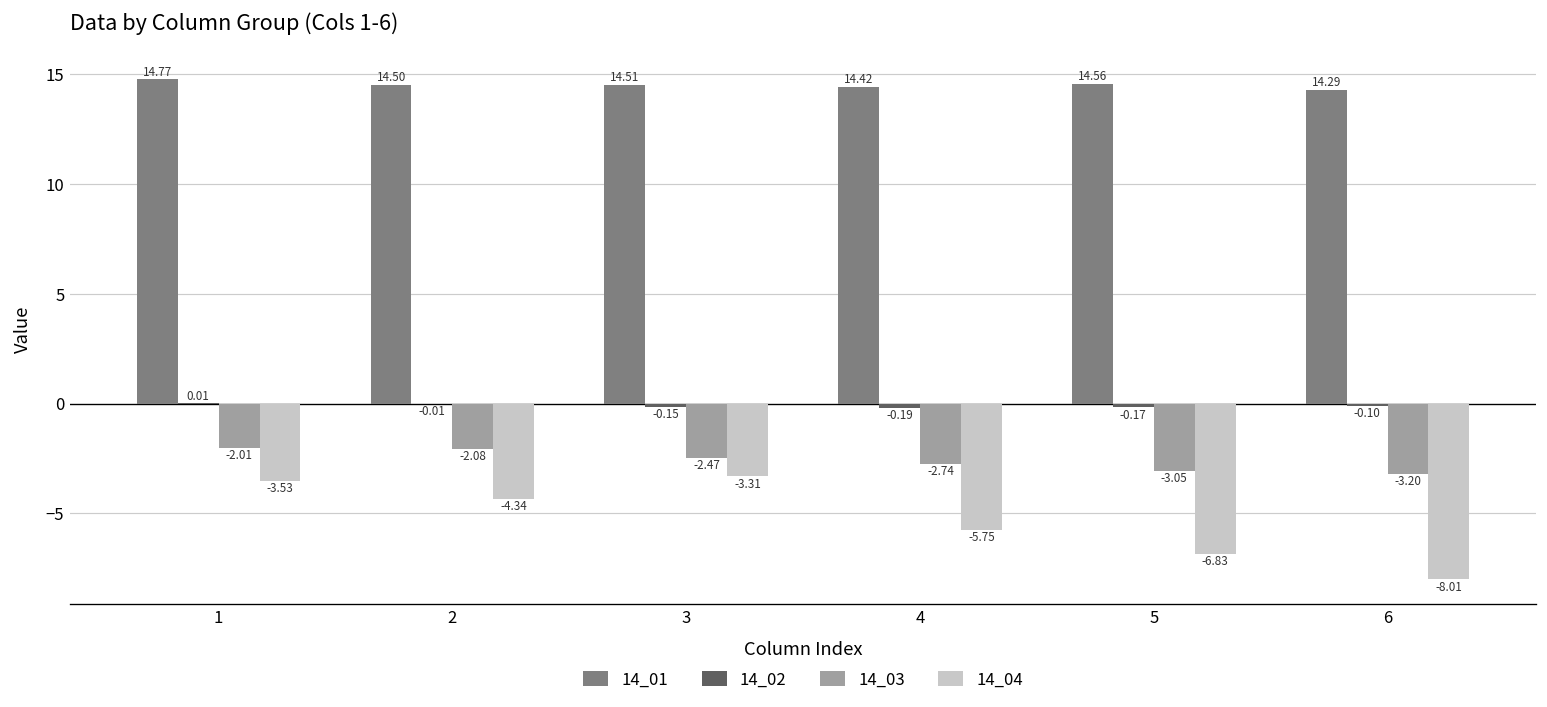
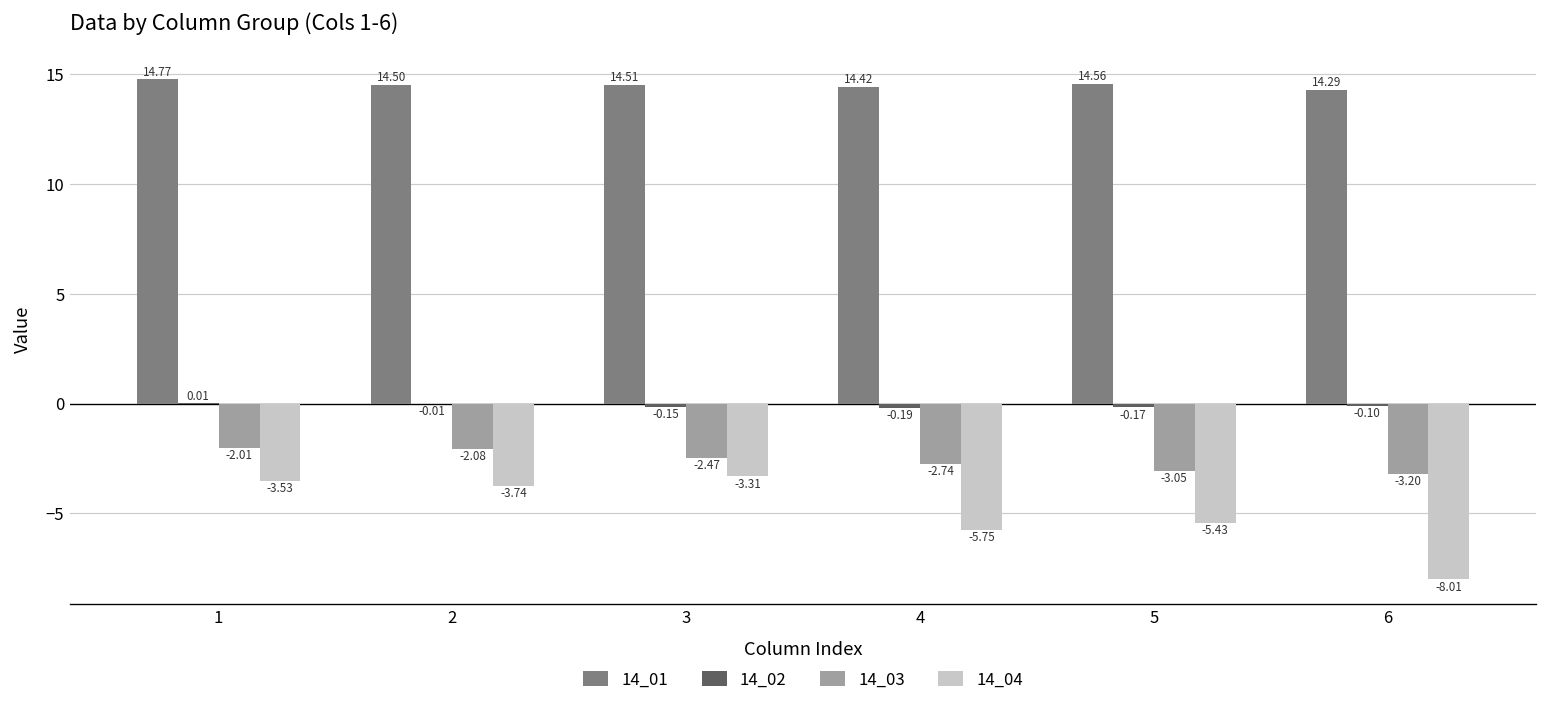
  {
    "14_04": {
      "1": -3.53,
-     "2": -4.34,
+     "2": -3.74,
      "3": -3.31,
      "4": -5.75,
-     "5": -6.83,
+     "5": -5.43,
      "6": -8.01
    }
  }
